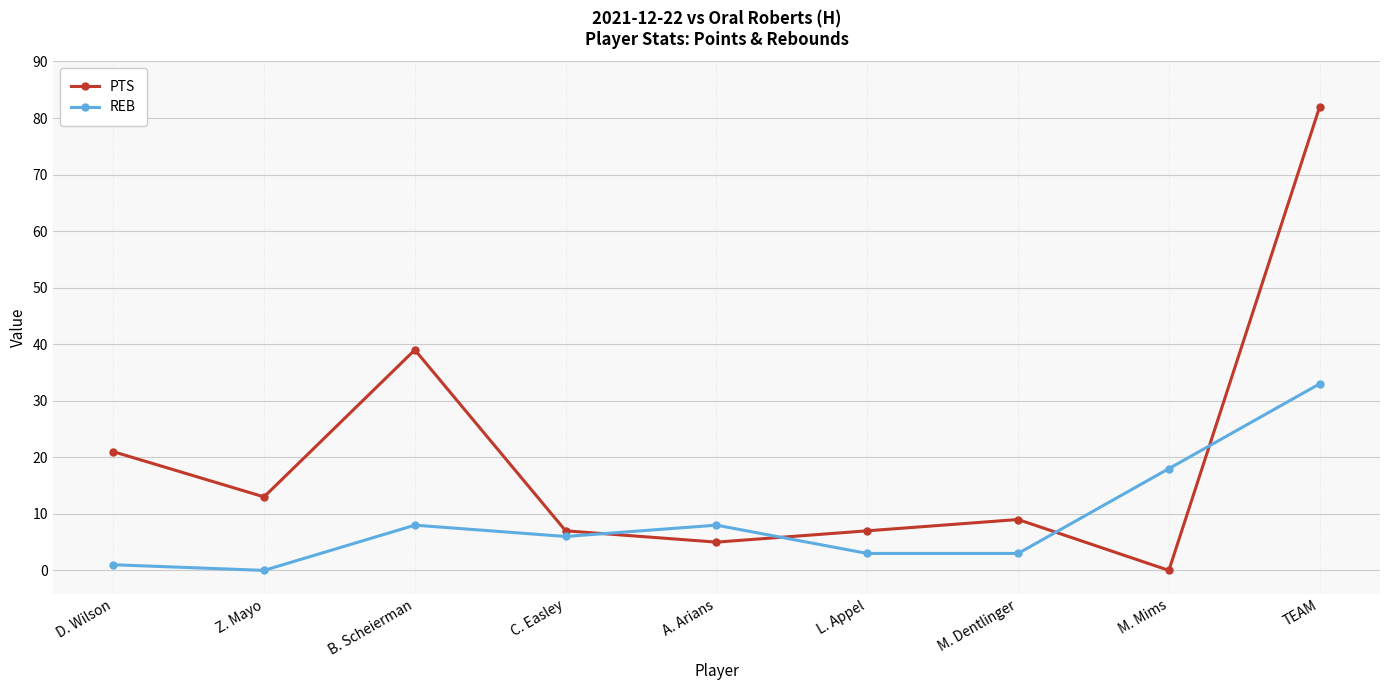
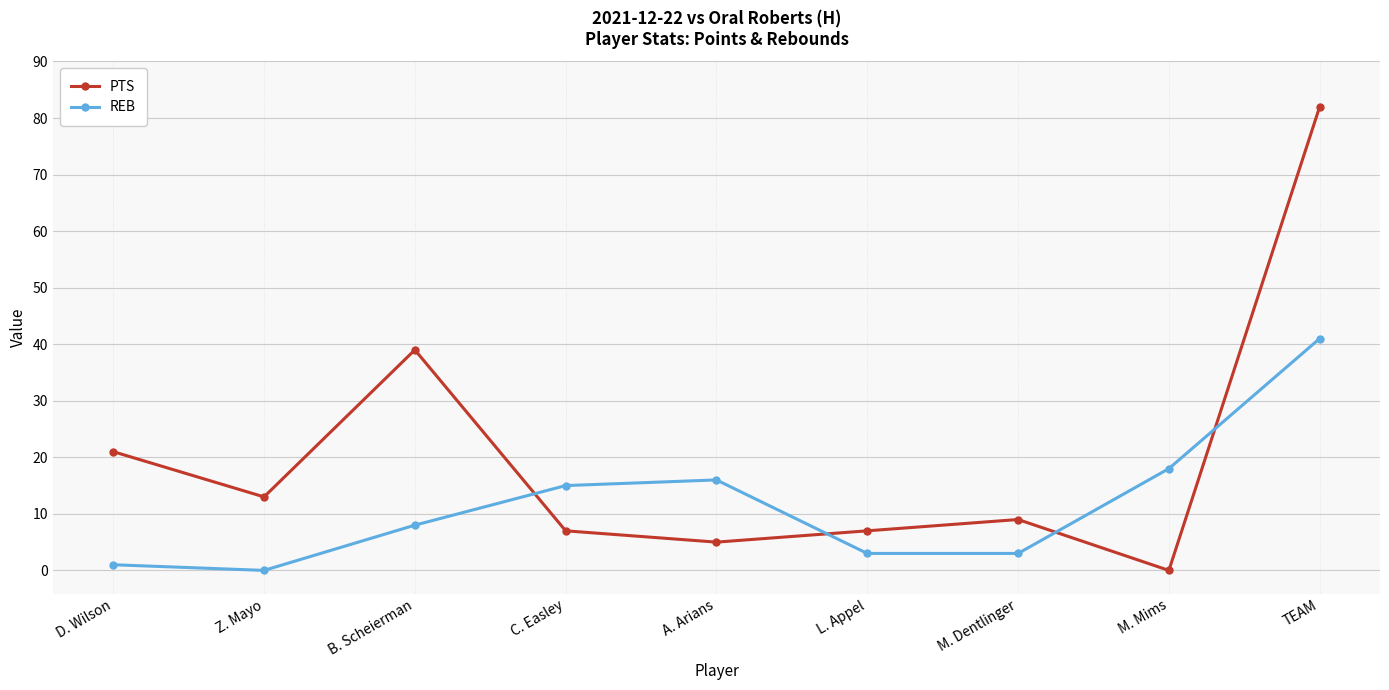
  {
    "PTS": {
      "D. Wilson": 21,
      "Z. Mayo": 13,
      "B. Scheierman": 39,
      "C. Easley": 7,
      "A. Arians": 5,
      "L. Appel": 7,
      "M. Dentlinger": 9,
      "M. Mims": 0,
      "TEAM": 82
    },
    "REB": {
      "D. Wilson": 1,
      "Z. Mayo": 0,
      "B. Scheierman": 8,
-     "C. Easley": 6,
-     "A. Arians": 8,
+     "C. Easley": 15,
+     "A. Arians": 16,
      "L. Appel": 3,
      "M. Dentlinger": 3,
      "M. Mims": 18,
-     "TEAM": 33
+     "TEAM": 41
    }
  }
